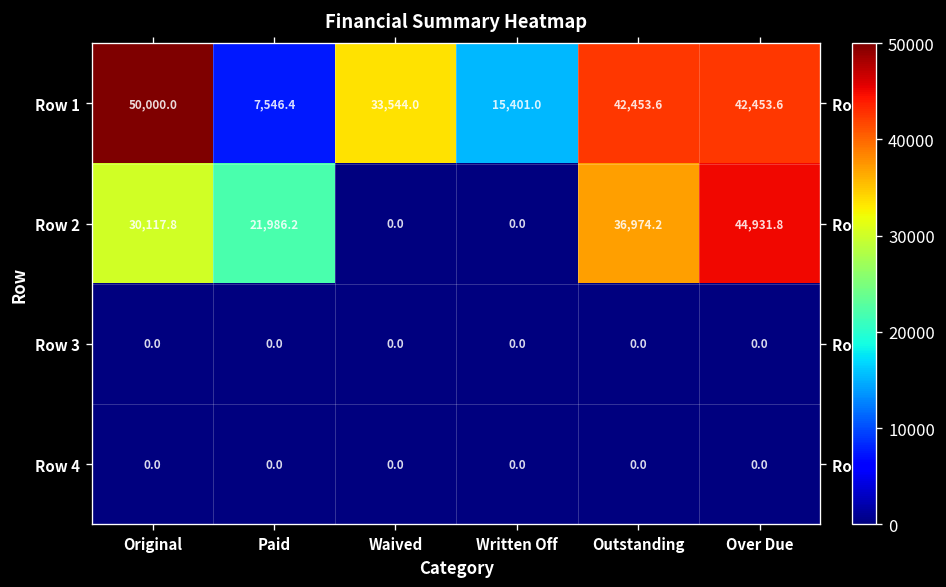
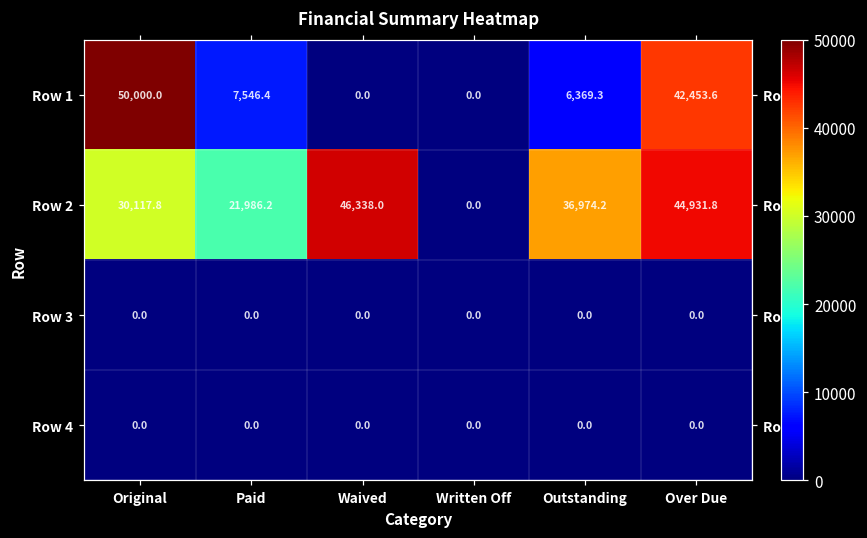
  {
    "Row 1": {
      "Original": "50,000.0",
      "Paid": "7,546.4",
-     "Waived": "33,544.0",
-     "Written Off": "15,401.0",
-     "Outstanding": "42,453.6",
+     "Waived": "0.0",
+     "Written Off": "0.0",
+     "Outstanding": "6,369.3",
      "Over Due": "42,453.6"
    },
    "Row 2": {
      "Original": "30,117.8",
      "Paid": "21,986.2",
-     "Waived": "0.0",
+     "Waived": "46,338.0",
      "Written Off": "0.0",
      "Outstanding": "36,974.2",
      "Over Due": "44,931.8"
    },
    "Row 3": {
      "Original": "0.0",
      "Paid": "0.0",
      "Waived": "0.0",
      "Written Off": "0.0",
      "Outstanding": "0.0",
      "Over Due": "0.0"
    },
    "Row 4": {
      "Original": "0.0",
      "Paid": "0.0",
      "Waived": "0.0",
      "Written Off": "0.0",
      "Outstanding": "0.0",
      "Over Due": "0.0"
    }
  }
